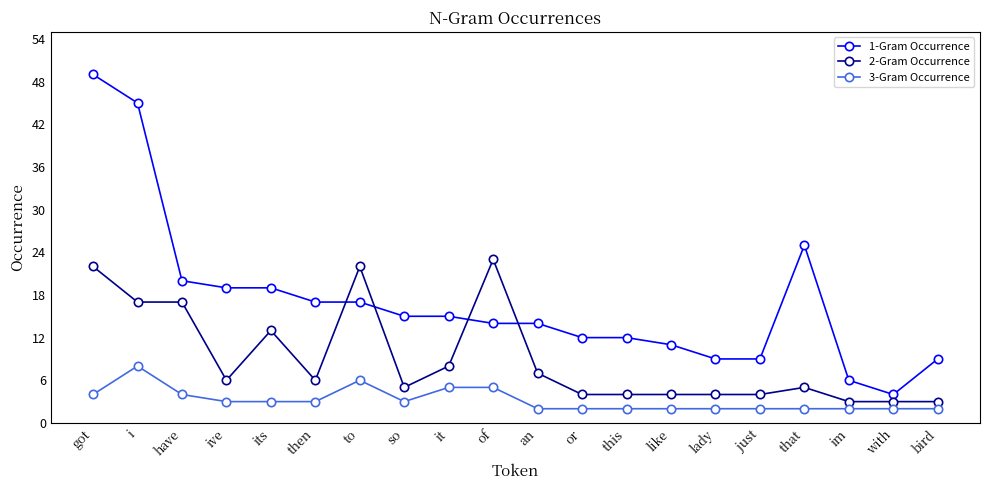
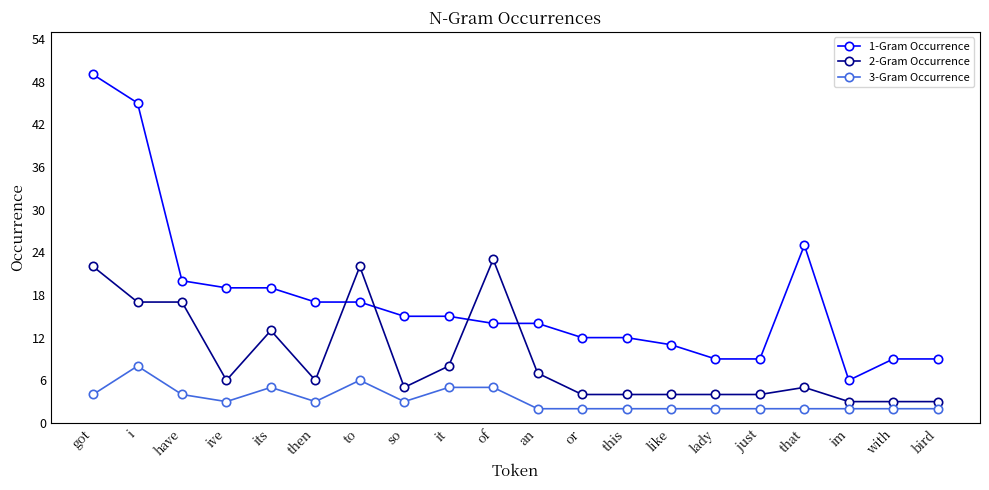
  {
    "1-Gram Occurrence": {
      "got": 49,
      "i": 45,
      "have": 20,
      "ive": 19,
      "its": 19,
      "then": 17,
      "to": 17,
      "so": 15,
      "it": 15,
      "of": 14,
      "an": 14,
      "or": 12,
      "this": 12,
      "like": 11,
      "lady": 9,
      "just": 9,
      "that": 25,
      "im": 6,
-     "with": 4,
+     "with": 9,
      "bird": 9
    },
    "2-Gram Occurrence": {
      "got": 22,
      "i": 17,
      "have": 17,
      "ive": 6,
      "its": 13,
      "then": 6,
      "to": 22,
      "so": 5,
      "it": 8,
      "of": 23,
      "an": 7,
      "or": 4,
      "this": 4,
      "like": 4,
      "lady": 4,
      "just": 4,
      "that": 5,
      "im": 3,
      "with": 3,
      "bird": 3
    },
    "3-Gram Occurrence": {
      "got": 4,
      "i": 8,
      "have": 4,
      "ive": 3,
-     "its": 3,
+     "its": 5,
      "then": 3,
      "to": 6,
      "so": 3,
      "it": 5,
      "of": 5,
      "an": 2,
      "or": 2,
      "this": 2,
      "like": 2,
      "lady": 2,
      "just": 2,
      "that": 2,
      "im": 2,
      "with": 2,
      "bird": 2
    }
  }
